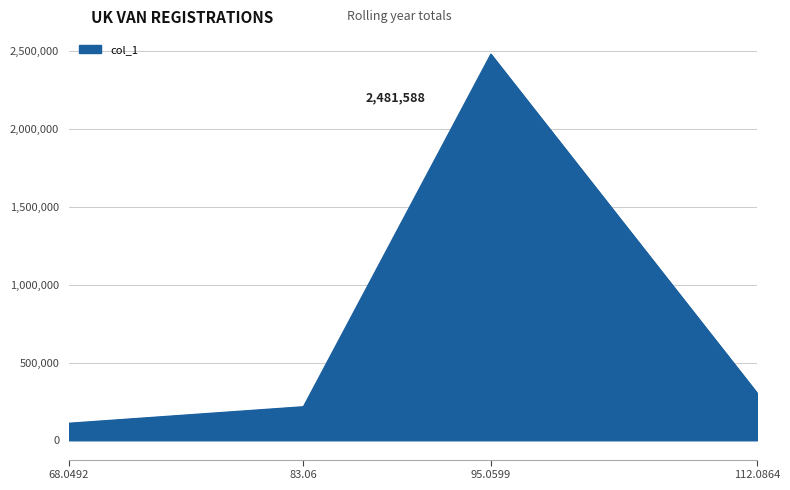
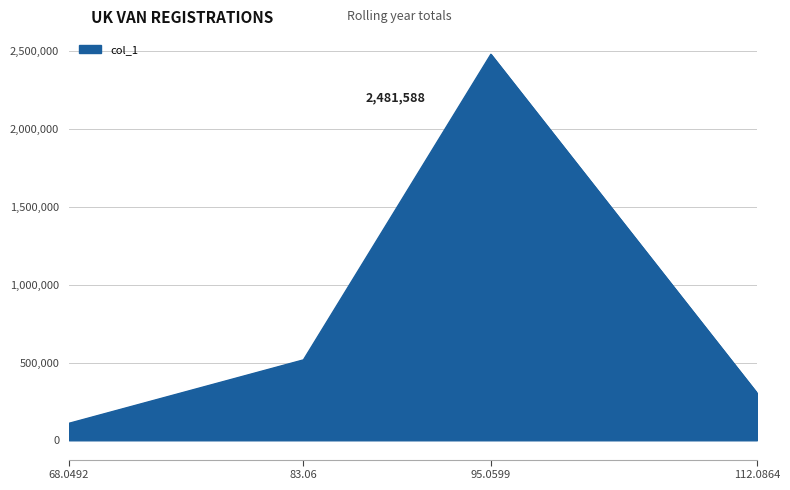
  {
    "68.0492": "110,000",
-   "83.06": "220,000",
+   "83.06": "520,000",
    "95.0599": "2,480,000",
    "112.0864": "310,000"
  }
